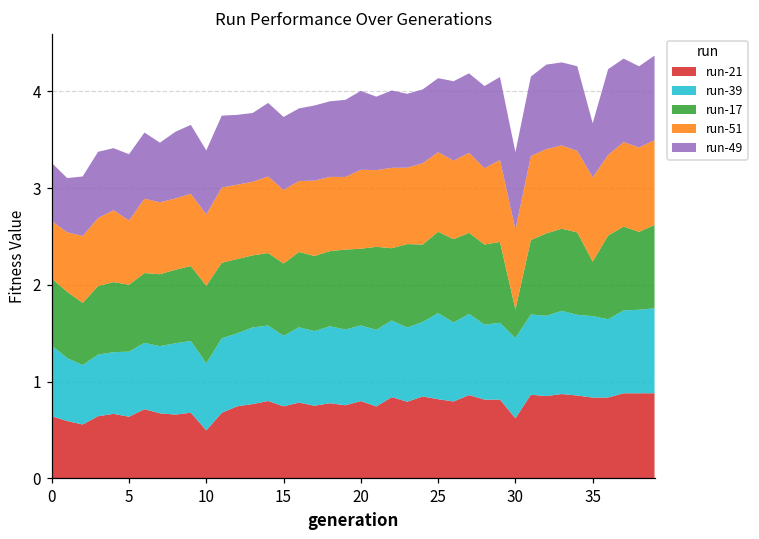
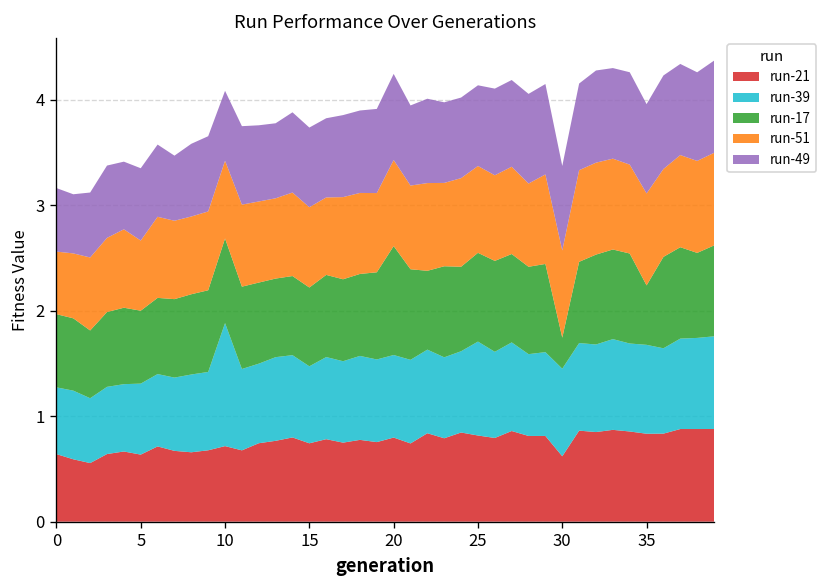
  {
    "run-21": {
      "0": 0.6,
      "5": 0.6,
-     "10": 0.5,
+     "10": 0.7,
      "15": 0.7,
      "20": 0.8,
      "25": 0.8,
      "30": 0.6,
      "35": 0.8
    },
    "run-39": {
-     "0": 0.7,
+     "0": 0.6,
      "5": 0.7,
-     "10": 0.7,
+     "10": 1.2,
      "15": 0.7,
      "20": 0.8,
      "25": 0.9,
      "30": 0.8,
      "35": 0.8
    },
    "run-17": {
      "0": 0.7,
      "5": 0.7,
      "10": 0.8,
      "15": 0.7,
-     "20": 0.8,
+     "20": 1.0,
      "25": 0.8,
      "30": 0.3,
      "35": 0.6
    },
    "run-51": {
      "0": 0.6,
      "5": 0.7,
      "10": 0.7,
      "15": 0.8,
      "20": 0.8,
      "25": 0.8,
      "30": 0.8,
      "35": 0.9
    },
    "run-49": {
      "0": 0.6,
      "5": 0.7,
      "10": 0.7,
      "15": 0.8,
      "20": 0.8,
      "25": 0.8,
      "30": 0.8,
-     "35": 0.6
+     "35": 0.8
    }
  }
